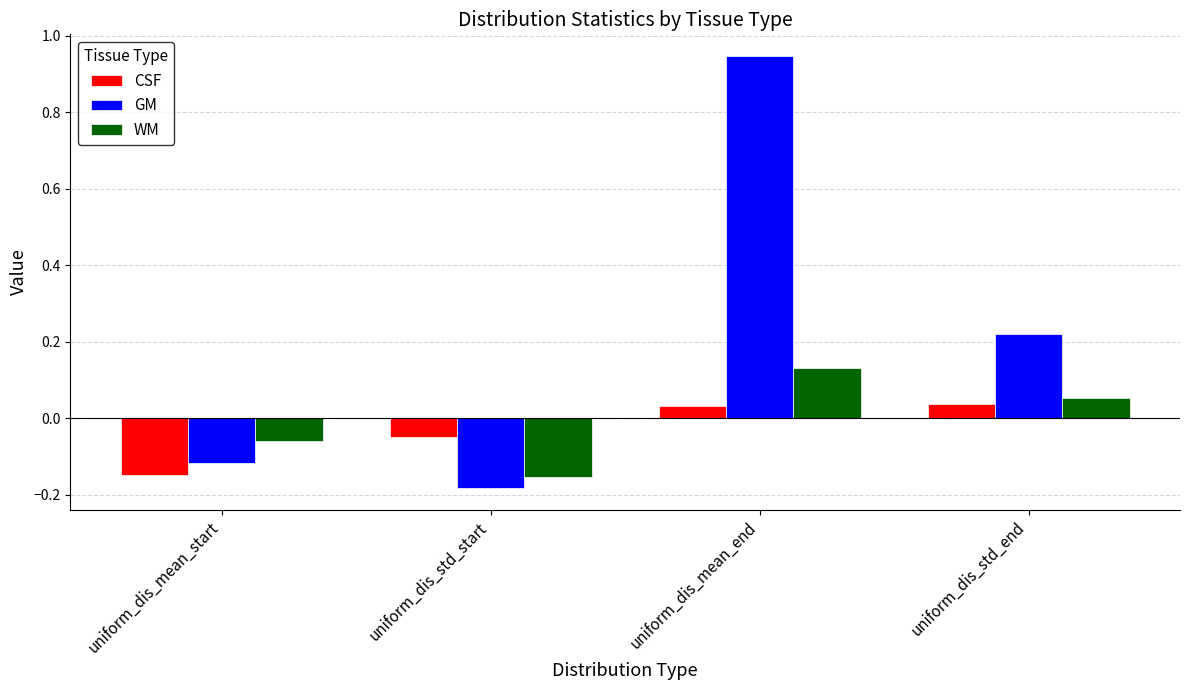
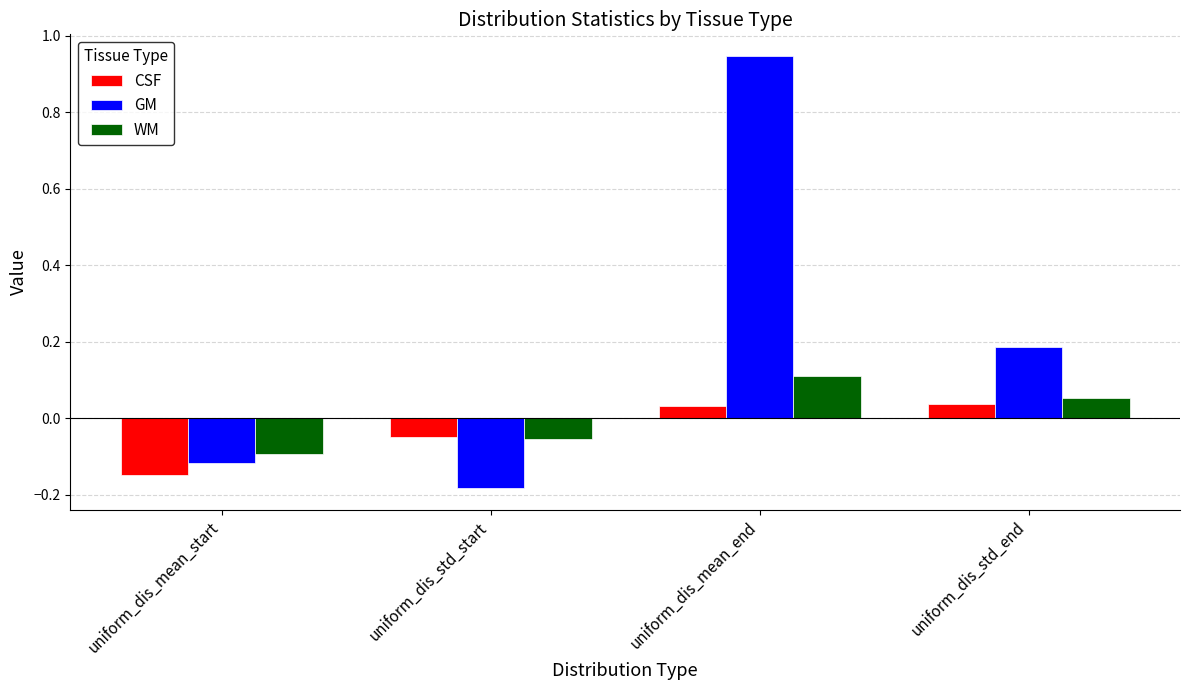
  {
    "CSF": {
      "uniform_dis_mean_start": -0.15,
      "uniform_dis_std_start": -0.05,
      "uniform_dis_mean_end": 0.03,
      "uniform_dis_std_end": 0.04
    },
    "GM": {
      "uniform_dis_mean_start": -0.12,
      "uniform_dis_std_start": -0.18,
      "uniform_dis_mean_end": 0.95,
-     "uniform_dis_std_end": 0.22
+     "uniform_dis_std_end": 0.19
    },
    "WM": {
-     "uniform_dis_mean_start": -0.06,
-     "uniform_dis_std_start": -0.15,
-     "uniform_dis_mean_end": 0.13,
+     "uniform_dis_mean_start": -0.09,
+     "uniform_dis_std_start": -0.06,
+     "uniform_dis_mean_end": 0.11,
      "uniform_dis_std_end": 0.05
    }
  }
